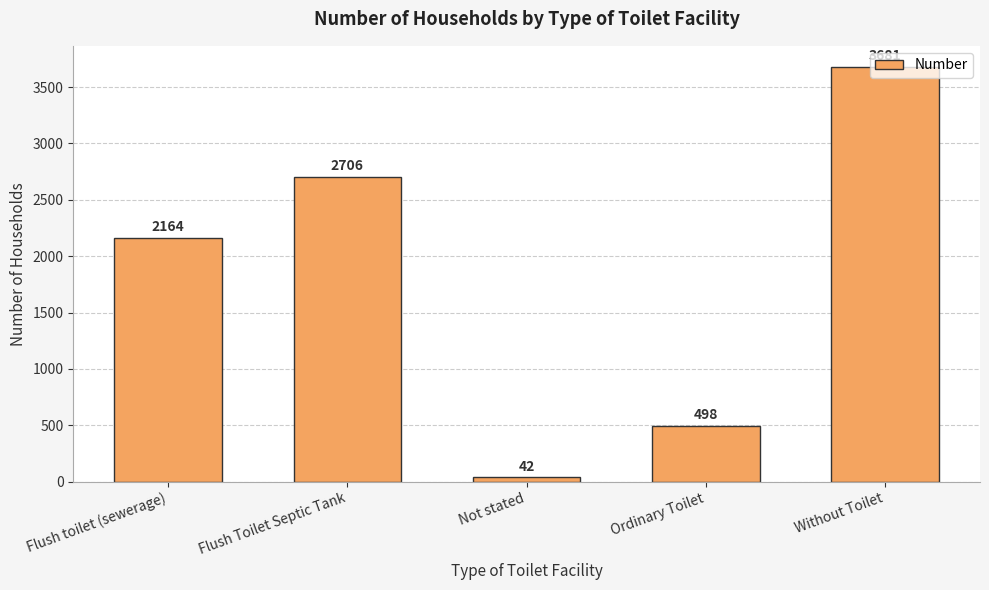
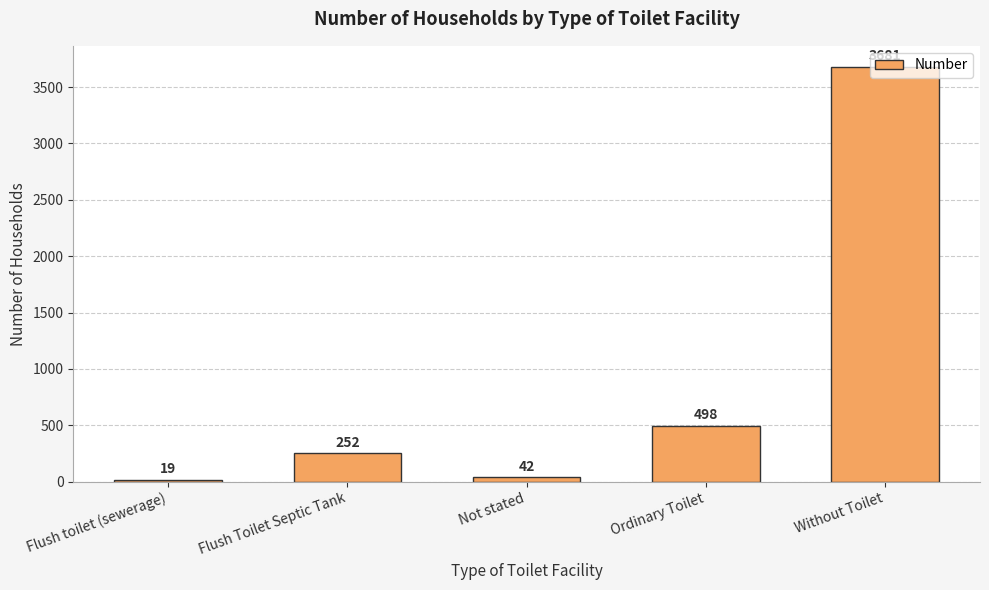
  {
-   "Flush toilet (sewerage)": 2164,
-   "Flush Toilet Septic Tank": 2706,
+   "Flush toilet (sewerage)": 19,
+   "Flush Toilet Septic Tank": 252,
    "Not stated": 42,
    "Ordinary Toilet": 498
  }
